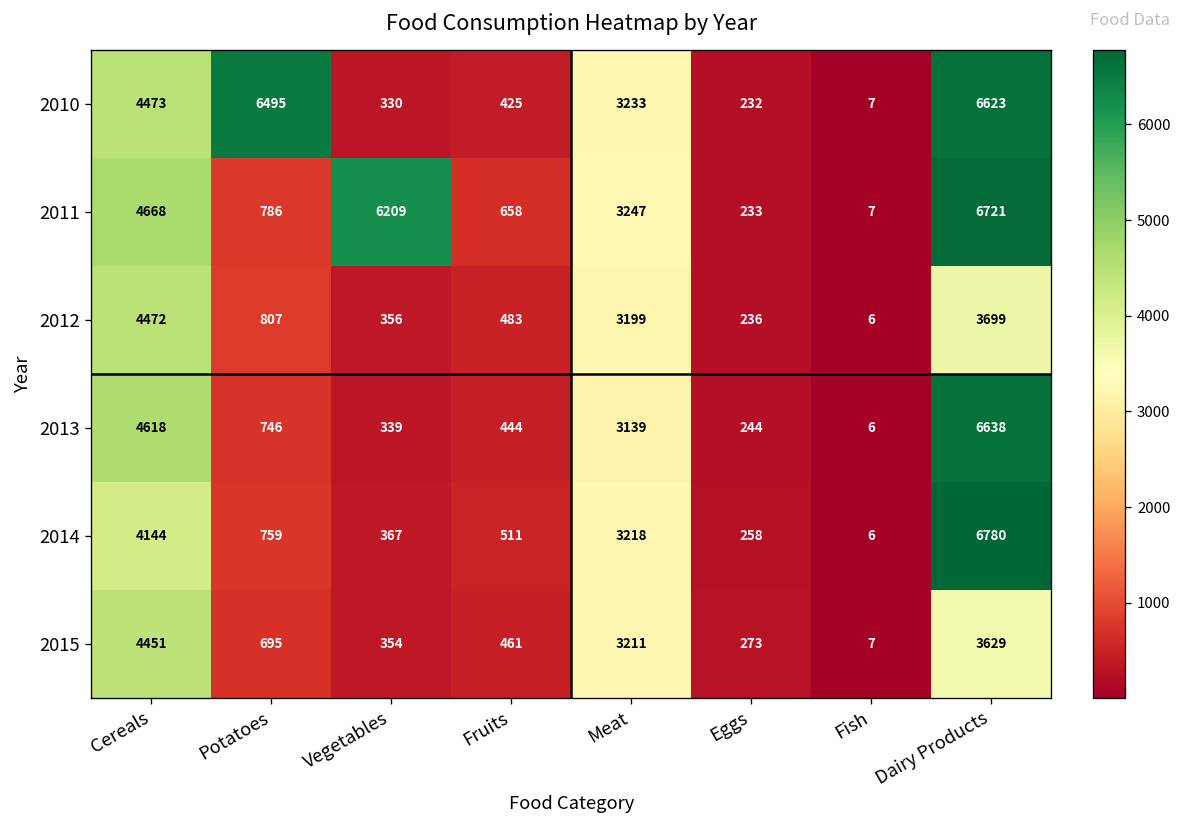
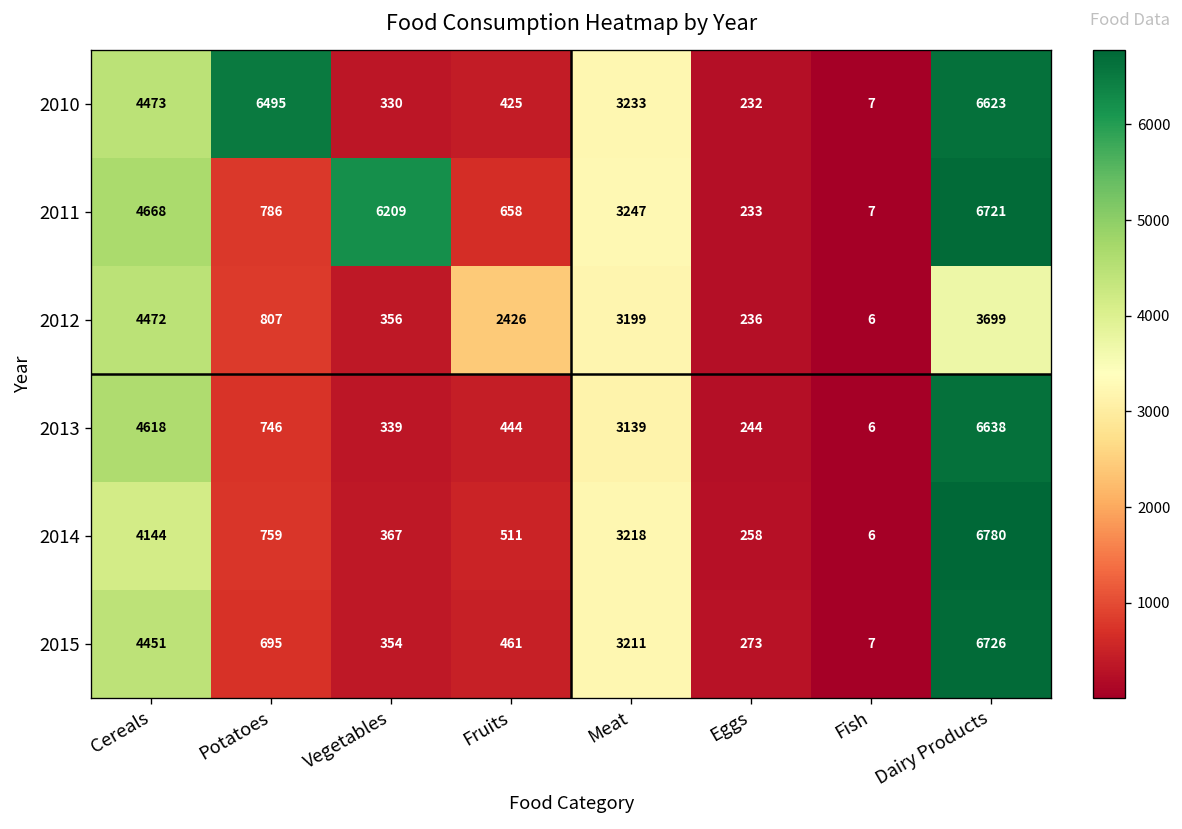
  {
    "2010": {
      "Cereals": 4473,
      "Potatoes": 6495,
      "Vegetables": 330,
      "Fruits": 425,
      "Meat": 3233,
      "Eggs": 232,
      "Fish": 7,
      "Dairy Products": 6623
    },
    "2011": {
      "Cereals": 4668,
      "Potatoes": 786,
      "Vegetables": 6209,
      "Fruits": 658,
      "Meat": 3247,
      "Eggs": 233,
      "Fish": 7,
      "Dairy Products": 6721
    },
    "2012": {
      "Cereals": 4472,
      "Potatoes": 807,
      "Vegetables": 356,
-     "Fruits": 483,
+     "Fruits": 2426,
      "Meat": 3199,
      "Eggs": 236,
      "Fish": 6,
      "Dairy Products": 3699
    },
    "2013": {
      "Cereals": 4618,
      "Potatoes": 746,
      "Vegetables": 339,
      "Fruits": 444,
      "Meat": 3139,
      "Eggs": 244,
      "Fish": 6,
      "Dairy Products": 6638
    },
    "2014": {
      "Cereals": 4144,
      "Potatoes": 759,
      "Vegetables": 367,
      "Fruits": 511,
      "Meat": 3218,
      "Eggs": 258,
      "Fish": 6,
      "Dairy Products": 6780
    },
    "2015": {
      "Cereals": 4451,
      "Potatoes": 695,
      "Vegetables": 354,
      "Fruits": 461,
      "Meat": 3211,
      "Eggs": 273,
      "Fish": 7,
-     "Dairy Products": 3629
+     "Dairy Products": 6726
    }
  }
